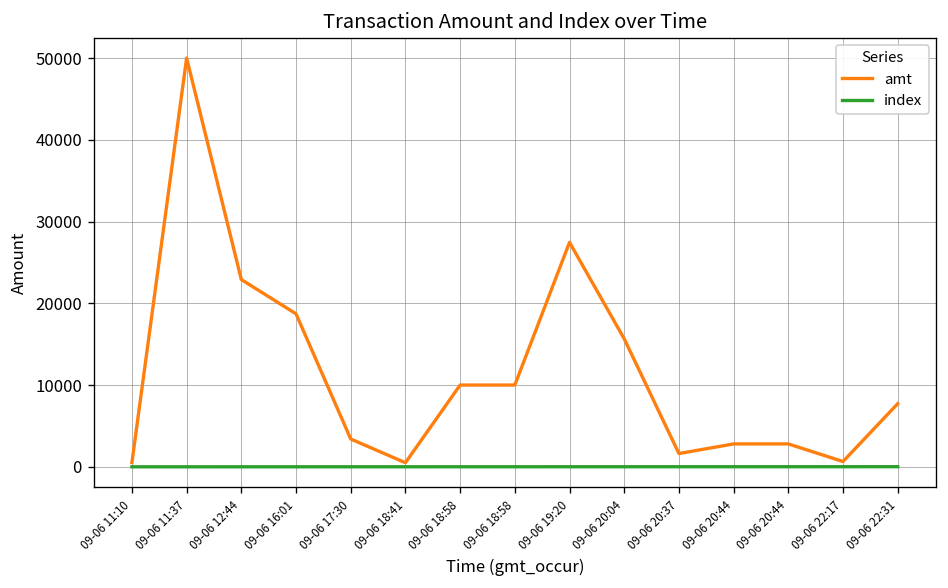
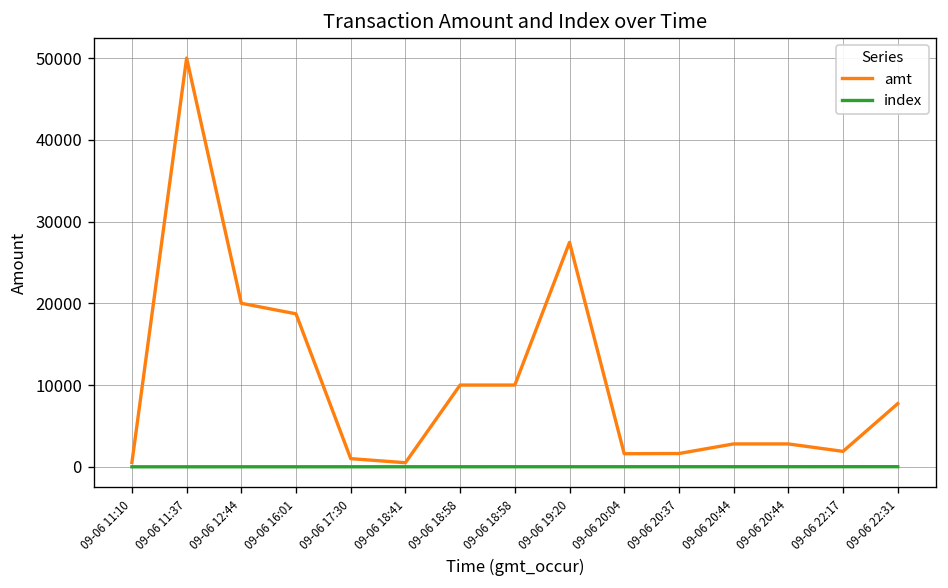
  {
    "amt": {
      "09-06 11:10": 1000,
      "09-06 11:37": 50000,
-     "09-06 12:44": 23000,
+     "09-06 12:44": 20000,
      "09-06 16:01": 19000,
-     "09-06 17:30": 3000,
+     "09-06 17:30": 1000,
      "09-06 18:41": 1000,
      "09-06 19:20": 27000,
-     "09-06 20:04": 16000,
+     "09-06 20:04": 2000,
      "09-06 20:37": 2000,
-     "09-06 22:17": 1000,
+     "09-06 22:17": 2000,
      "09-06 22:31": 8000
    },
    "index": {
      "09-06 11:10": 0,
      "09-06 11:37": 0,
      "09-06 12:44": 0,
      "09-06 16:01": 0,
      "09-06 17:30": 0,
      "09-06 18:41": 0,
      "09-06 19:20": 0,
      "09-06 20:04": 0,
      "09-06 20:37": 0,
      "09-06 22:17": 0,
      "09-06 22:31": 0
    }
  }
